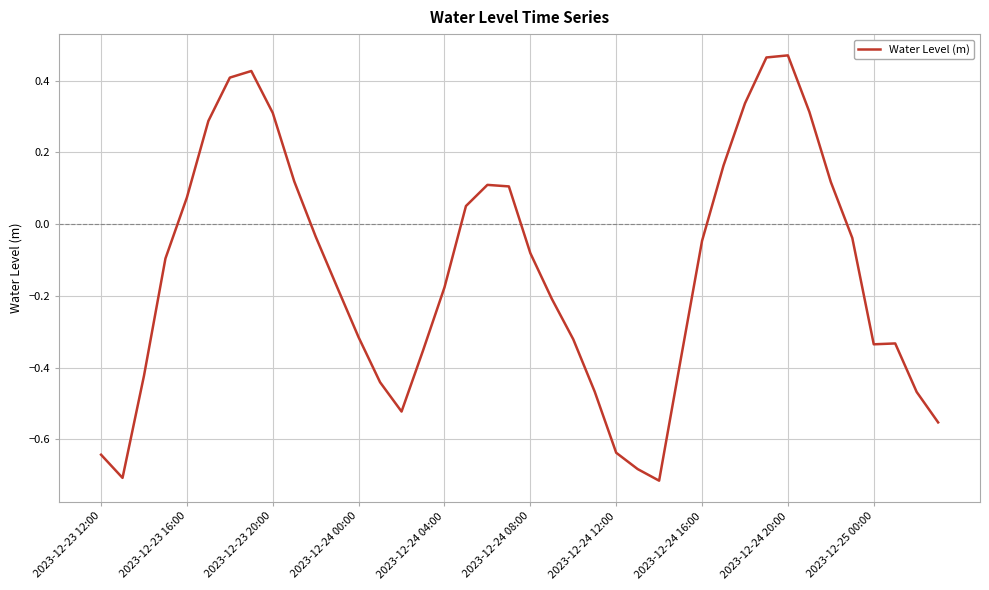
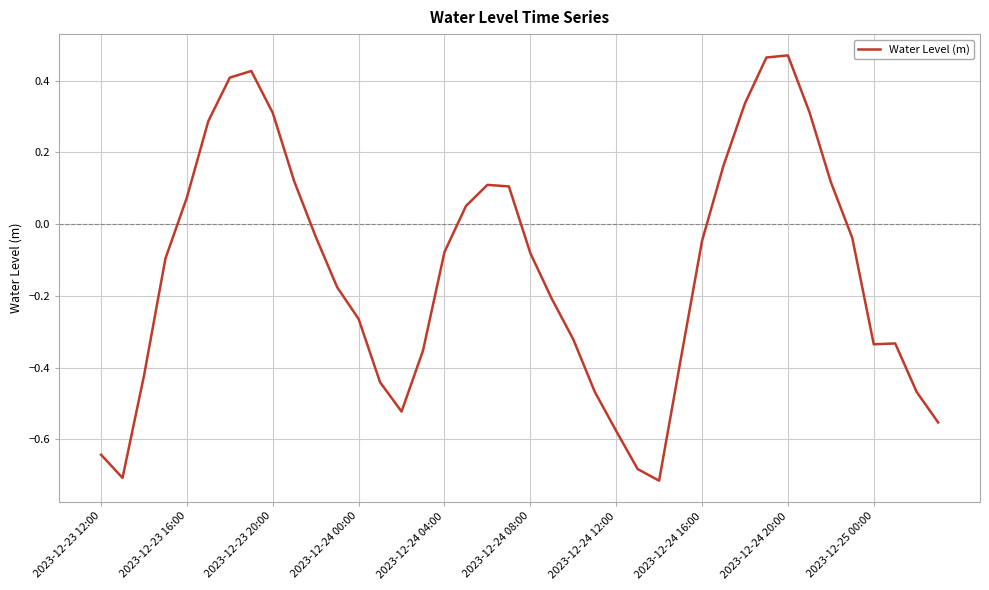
  {
    "2023-12-23 12:00": -0.64,
    "2023-12-23 16:00": 0.07,
    "2023-12-23 20:00": 0.31,
-   "2023-12-24 00:00": -0.32,
-   "2023-12-24 04:00": -0.18,
+   "2023-12-24 00:00": -0.26,
+   "2023-12-24 04:00": -0.08,
    "2023-12-24 08:00": -0.08,
-   "2023-12-24 12:00": -0.64,
+   "2023-12-24 12:00": -0.58,
    "2023-12-24 16:00": -0.05,
    "2023-12-24 20:00": 0.47,
    "2023-12-25 00:00": -0.34
  }
